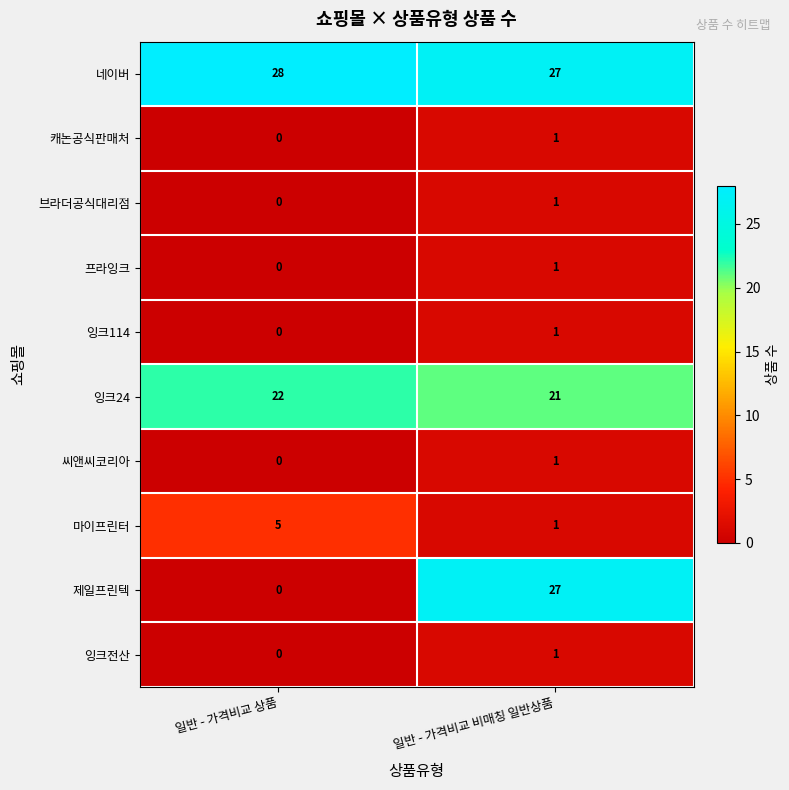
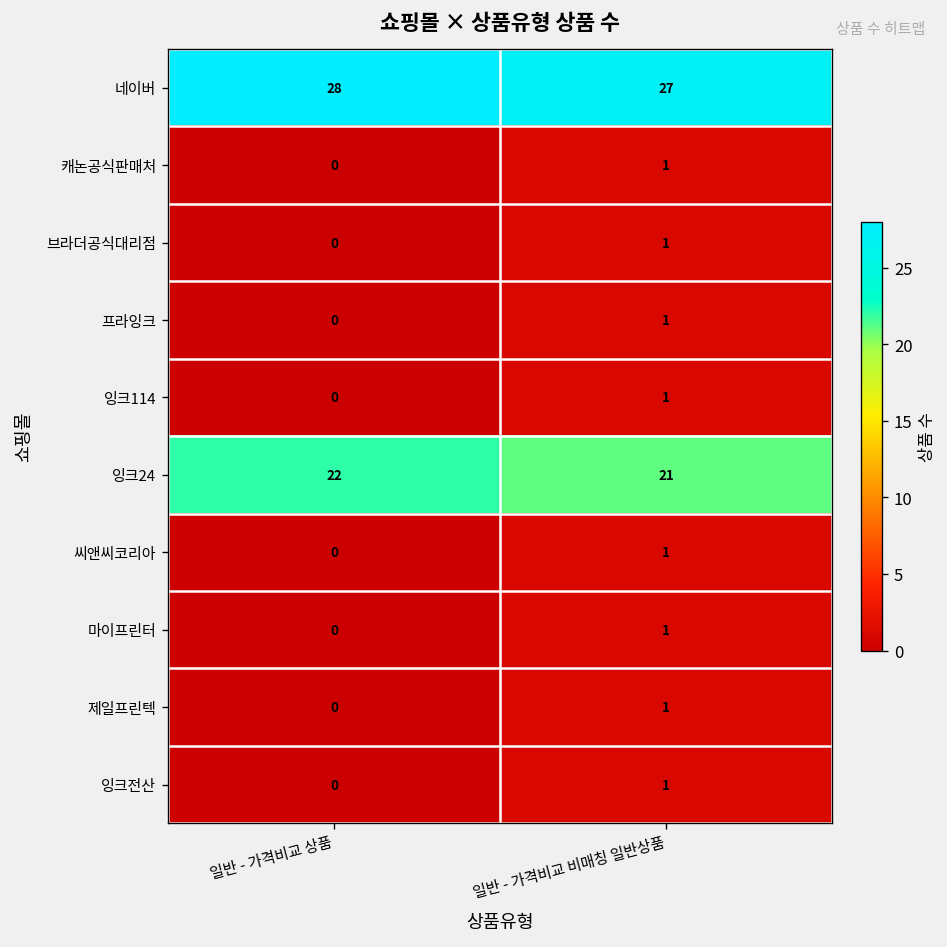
  {
    "네이버": {
      "일반 - 가격비교 상품": 28,
      "일반 - 가격비교 비매칭 일반상품": 27
    },
    "캐논공식판매처": {
      "일반 - 가격비교 상품": 0,
      "일반 - 가격비교 비매칭 일반상품": 1
    },
    "브라더공식대리점": {
      "일반 - 가격비교 상품": 0,
      "일반 - 가격비교 비매칭 일반상품": 1
    },
    "프라잉크": {
      "일반 - 가격비교 상품": 0,
      "일반 - 가격비교 비매칭 일반상품": 1
    },
    "잉크114": {
      "일반 - 가격비교 상품": 0,
      "일반 - 가격비교 비매칭 일반상품": 1
    },
    "잉크24": {
      "일반 - 가격비교 상품": 22,
      "일반 - 가격비교 비매칭 일반상품": 21
    },
    "씨앤씨코리아": {
      "일반 - 가격비교 상품": 0,
      "일반 - 가격비교 비매칭 일반상품": 1
    },
    "마이프린터": {
-     "일반 - 가격비교 상품": 5,
+     "일반 - 가격비교 상품": 0,
      "일반 - 가격비교 비매칭 일반상품": 1
    },
    "제일프린텍": {
      "일반 - 가격비교 상품": 0,
-     "일반 - 가격비교 비매칭 일반상품": 27
+     "일반 - 가격비교 비매칭 일반상품": 1
    },
    "잉크전산": {
      "일반 - 가격비교 상품": 0,
      "일반 - 가격비교 비매칭 일반상품": 1
    }
  }
